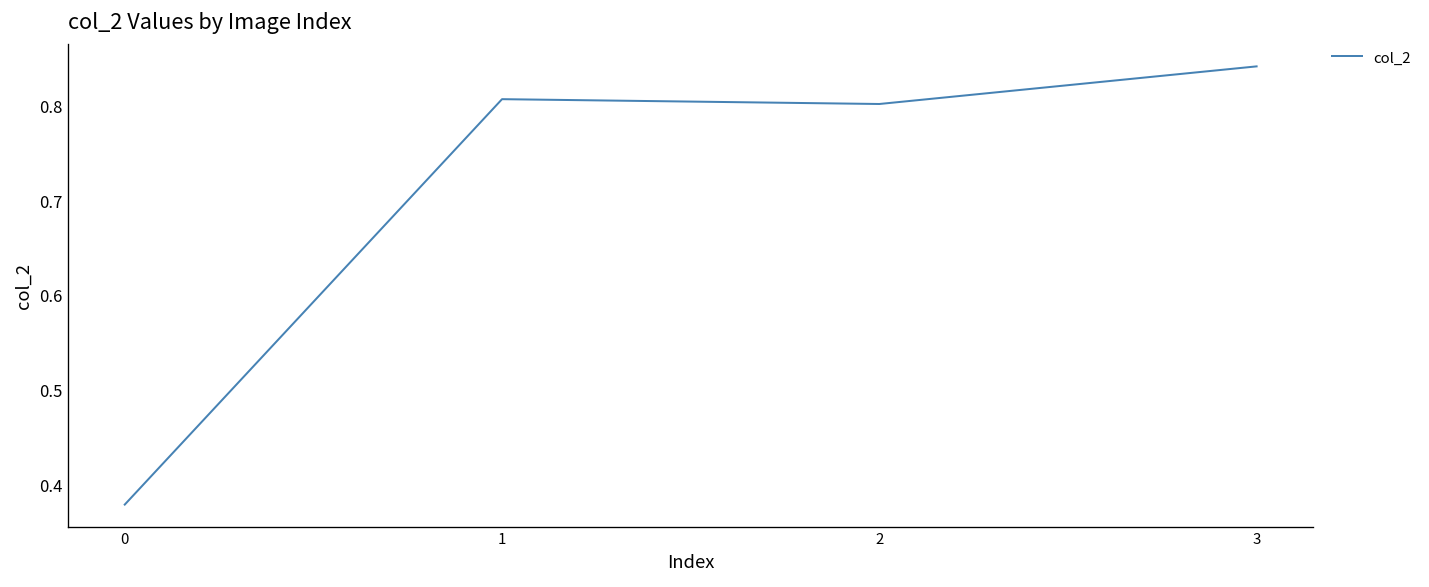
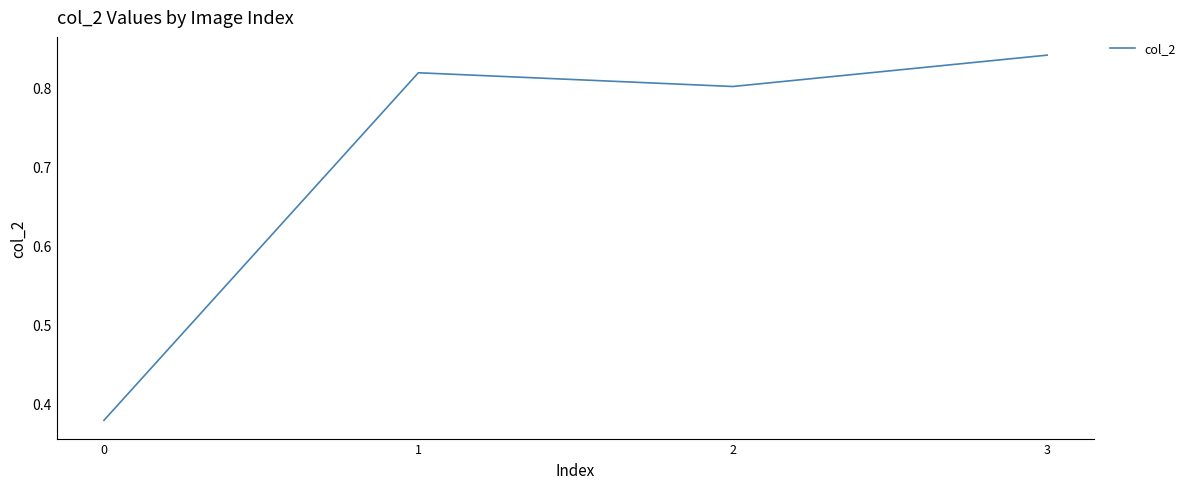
  {
    "0": 0.38,
-   "1": 0.81,
+   "1": 0.82,
    "2": 0.80,
    "3": 0.84
  }
